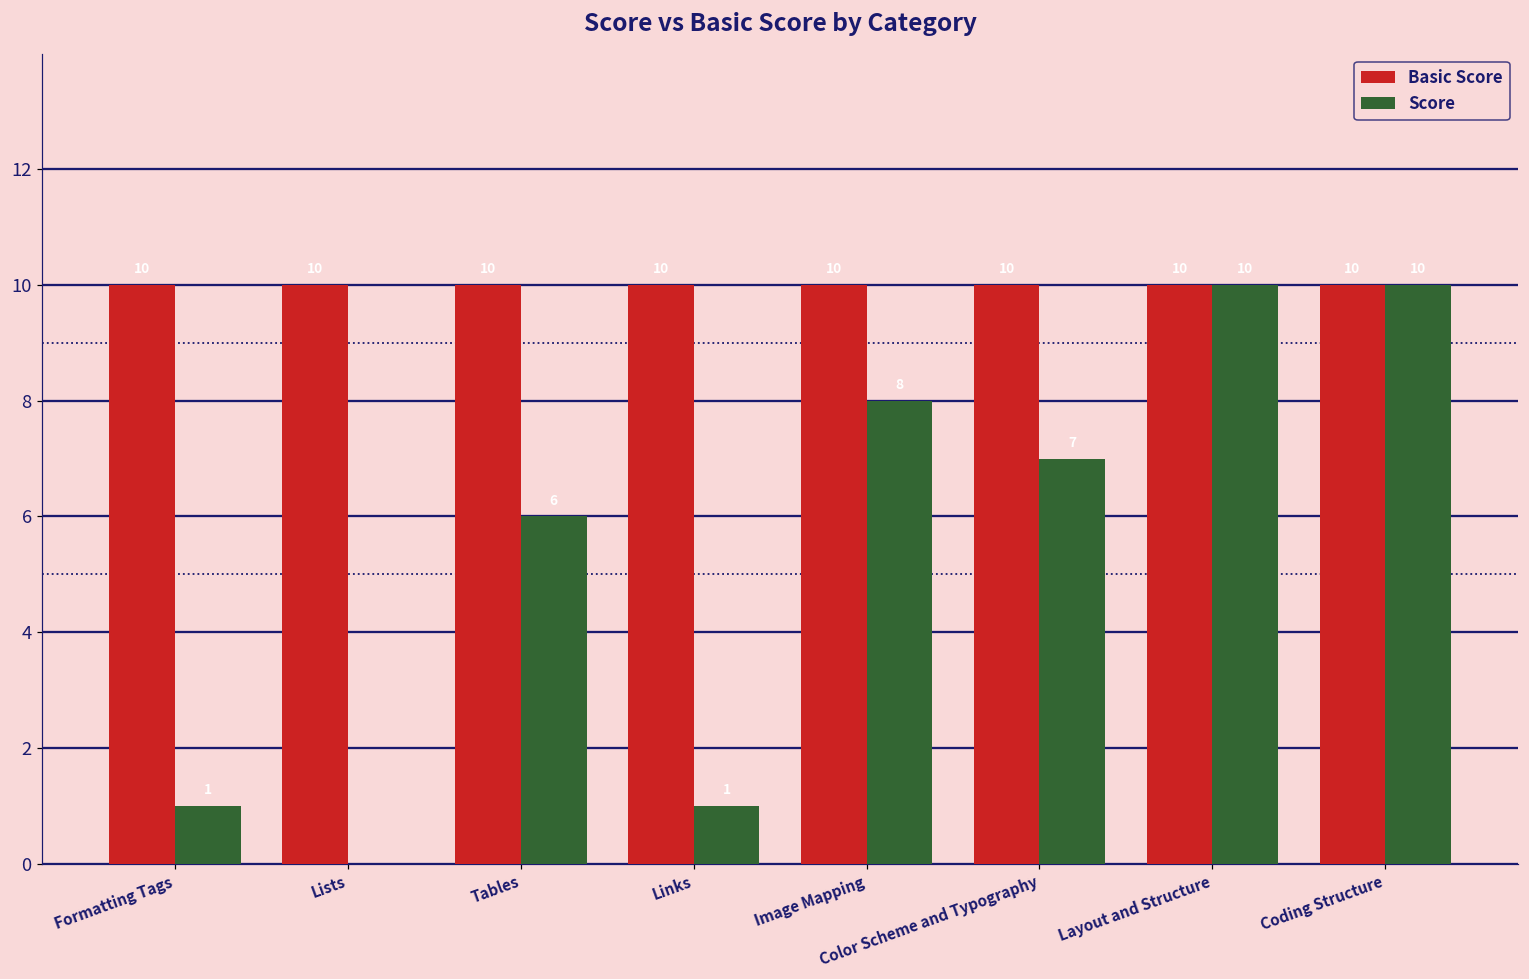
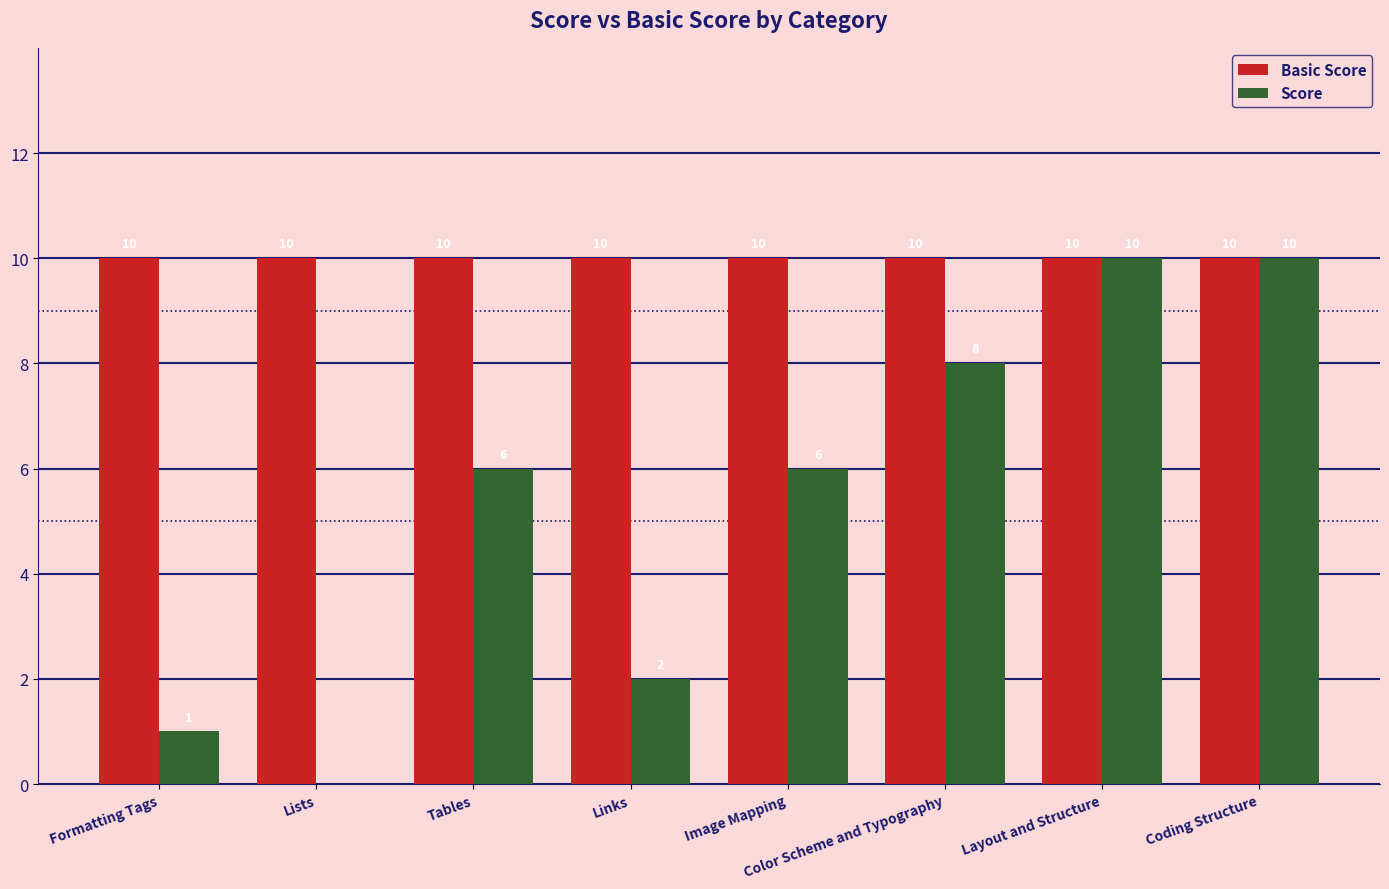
  {
    "Basic Score": {
      "Formatting Tags": 10,
      "Lists": 10,
      "Tables": 10,
      "Links": 10,
      "Image Mapping": 10,
      "Color Scheme and Typography": 10,
      "Layout and Structure": 10,
      "Coding Structure": 10
    },
    "Score": {
      "Formatting Tags": 1,
      "Lists": 0,
      "Tables": 6,
-     "Links": 1,
-     "Image Mapping": 8,
-     "Color Scheme and Typography": 7,
+     "Links": 2,
+     "Image Mapping": 6,
+     "Color Scheme and Typography": 8,
      "Layout and Structure": 10,
      "Coding Structure": 10
    }
  }
